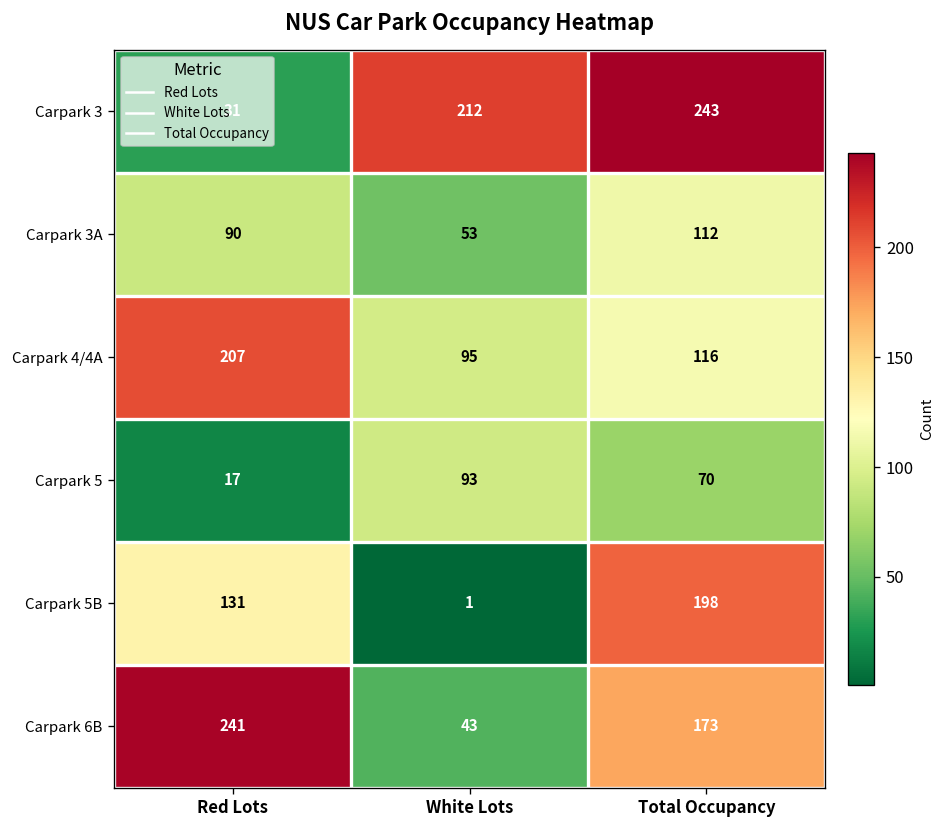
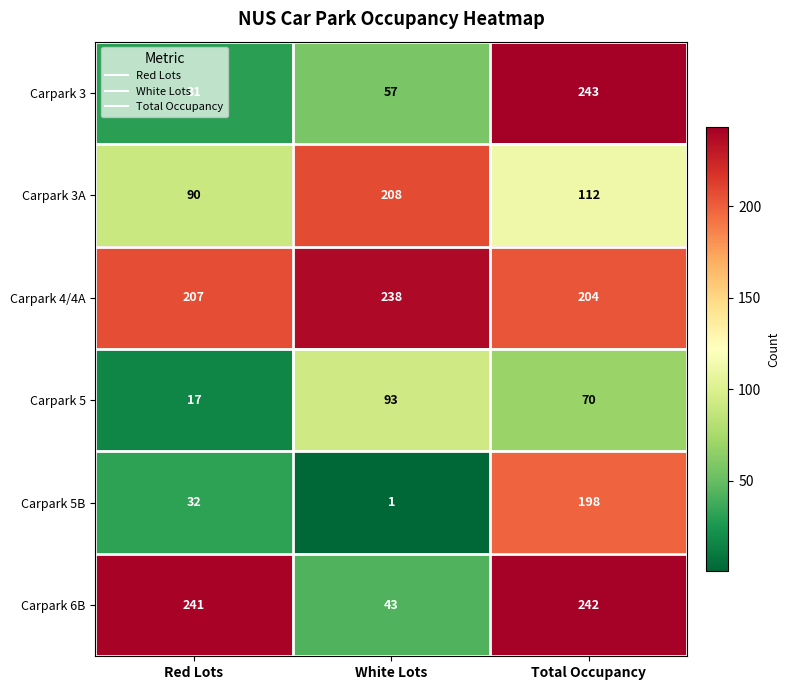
  {
    "Carpark 3": {
-     "White Lots": 212,
+     "White Lots": 57,
      "Total Occupancy": 243
    },
    "Carpark 3A": {
      "Red Lots": 90,
-     "White Lots": 53,
+     "White Lots": 208,
      "Total Occupancy": 112
    },
    "Carpark 4/4A": {
      "Red Lots": 207,
-     "White Lots": 95,
-     "Total Occupancy": 116
+     "White Lots": 238,
+     "Total Occupancy": 204
    },
    "Carpark 5": {
      "Red Lots": 17,
      "White Lots": 93,
      "Total Occupancy": 70
    },
    "Carpark 5B": {
-     "Red Lots": 131,
+     "Red Lots": 32,
      "White Lots": 1,
      "Total Occupancy": 198
    },
    "Carpark 6B": {
      "Red Lots": 241,
      "White Lots": 43,
-     "Total Occupancy": 173
+     "Total Occupancy": 242
    }
  }
